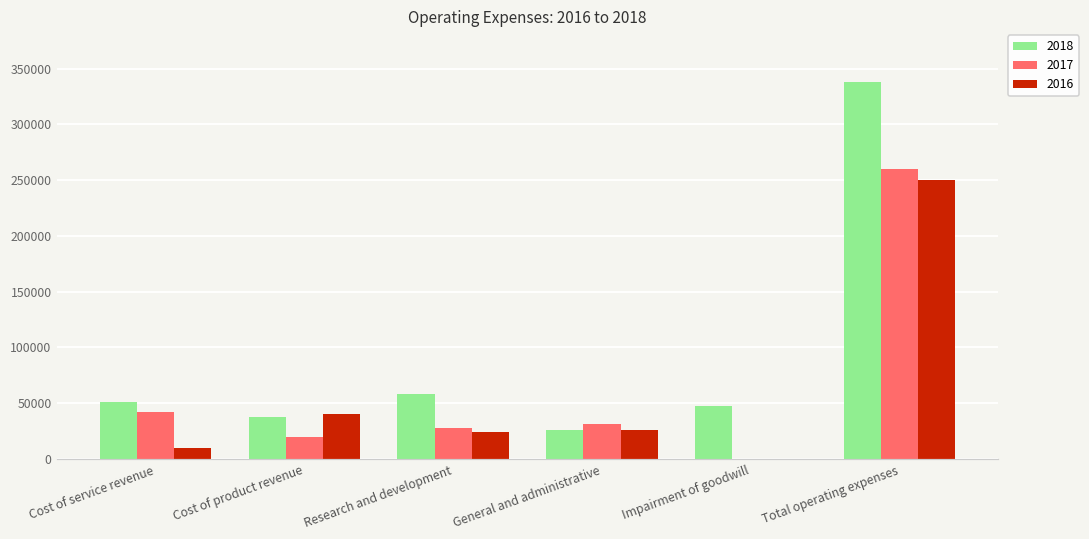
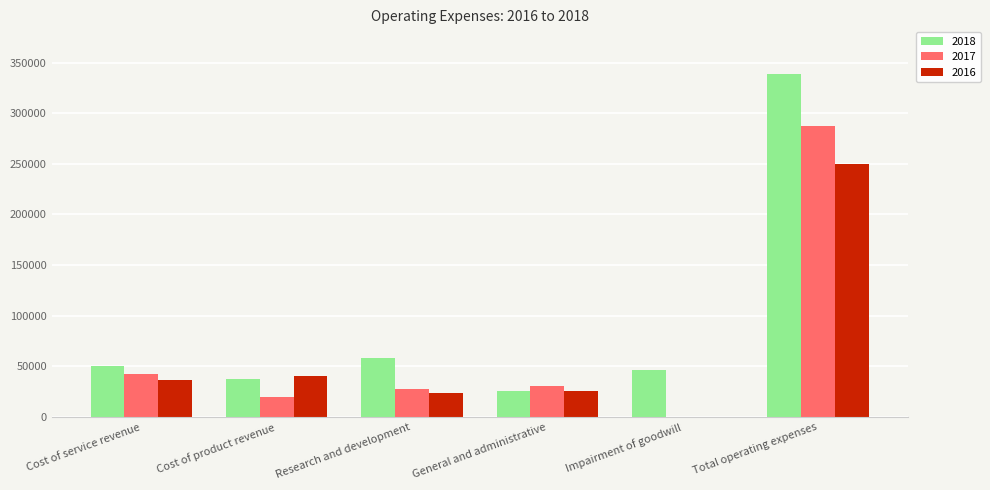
  {
    "2018": {
      "Cost of service revenue": 51000,
      "Cost of product revenue": 38000,
      "Research and development": 58000,
      "General and administrative": 26000,
      "Impairment of goodwill": 47000,
      "Total operating expenses": 338000
    },
    "2017": {
      "Cost of service revenue": 42000,
      "Cost of product revenue": 20000,
      "Research and development": 27000,
      "General and administrative": 31000,
      "Impairment of goodwill": 0,
-     "Total operating expenses": 260000
+     "Total operating expenses": 287000
    },
    "2016": {
-     "Cost of service revenue": 9000,
+     "Cost of service revenue": 37000,
      "Cost of product revenue": 40000,
      "Research and development": 24000,
      "General and administrative": 26000,
      "Impairment of goodwill": 0,
      "Total operating expenses": 250000
    }
  }
